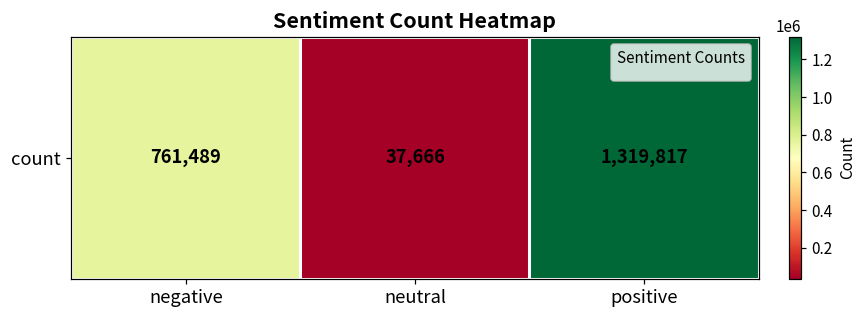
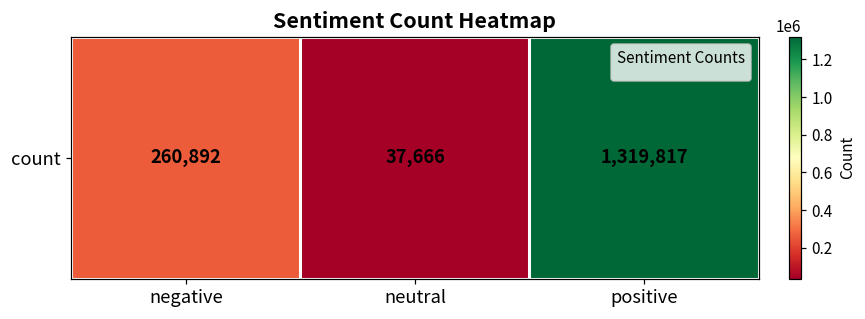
  {
    "count": {
-     "negative": "761,489",
+     "negative": "260,892",
      "neutral": "37,666",
      "positive": "1,319,817"
    }
  }
